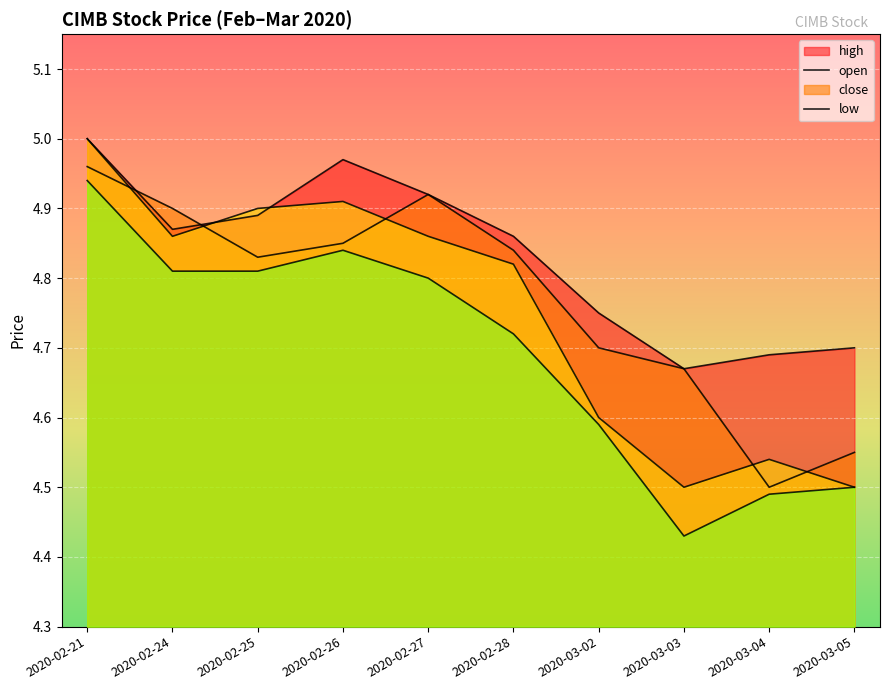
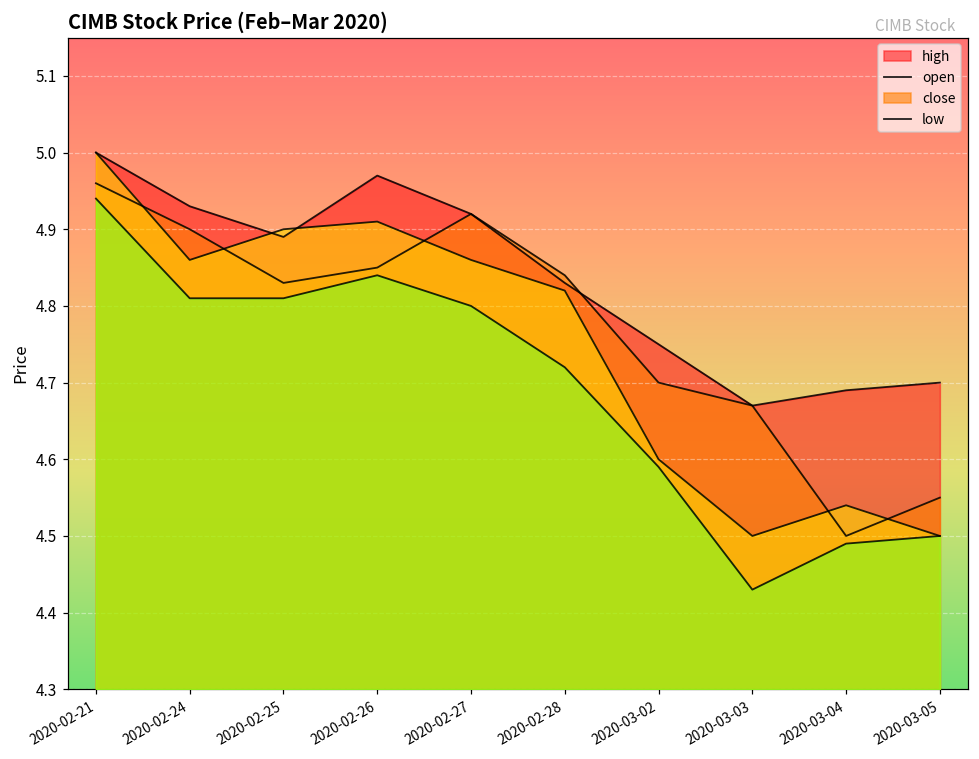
  {
    "high": {
-     "2020-02-24": 4.87,
+     "2020-02-24": 4.93,
      "2020-02-25": 4.89,
      "2020-02-26": 4.97,
-     "2020-02-28": 4.86,
+     "2020-02-28": 4.83,
      "2020-03-02": 4.75,
      "2020-03-04": 4.69,
      "2020-03-05": 4.70
    }
  }
